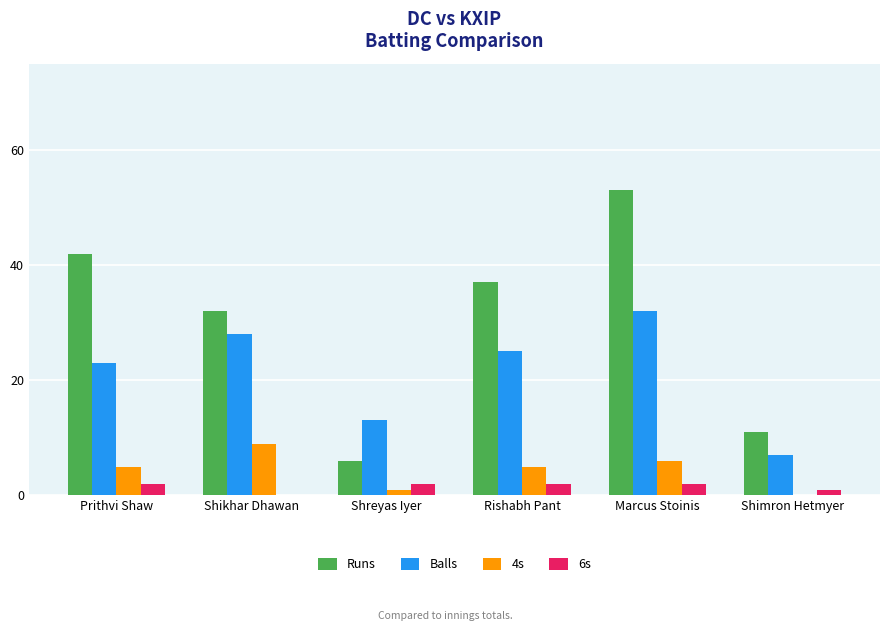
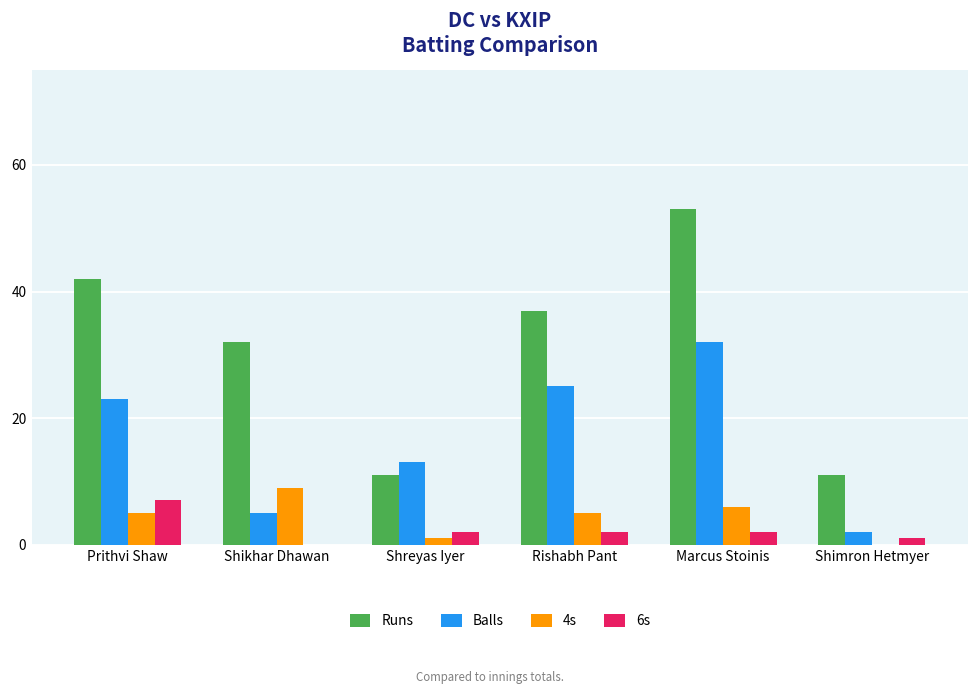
  {
    "Runs": {
      "Prithvi Shaw": 42,
      "Shikhar Dhawan": 32,
-     "Shreyas Iyer": 6,
+     "Shreyas Iyer": 11,
      "Rishabh Pant": 37,
      "Marcus Stoinis": 53,
      "Shimron Hetmyer": 11
    },
    "Balls": {
      "Prithvi Shaw": 23,
-     "Shikhar Dhawan": 28,
+     "Shikhar Dhawan": 5,
      "Shreyas Iyer": 13,
      "Rishabh Pant": 25,
      "Marcus Stoinis": 32,
-     "Shimron Hetmyer": 7
+     "Shimron Hetmyer": 2
    },
    "4s": {
      "Prithvi Shaw": 5,
      "Shikhar Dhawan": 9,
      "Shreyas Iyer": 1,
      "Rishabh Pant": 5,
      "Marcus Stoinis": 6,
      "Shimron Hetmyer": 0
    },
    "6s": {
-     "Prithvi Shaw": 2,
+     "Prithvi Shaw": 7,
      "Shikhar Dhawan": 0,
      "Shreyas Iyer": 2,
      "Rishabh Pant": 2,
      "Marcus Stoinis": 2,
      "Shimron Hetmyer": 1
    }
  }
